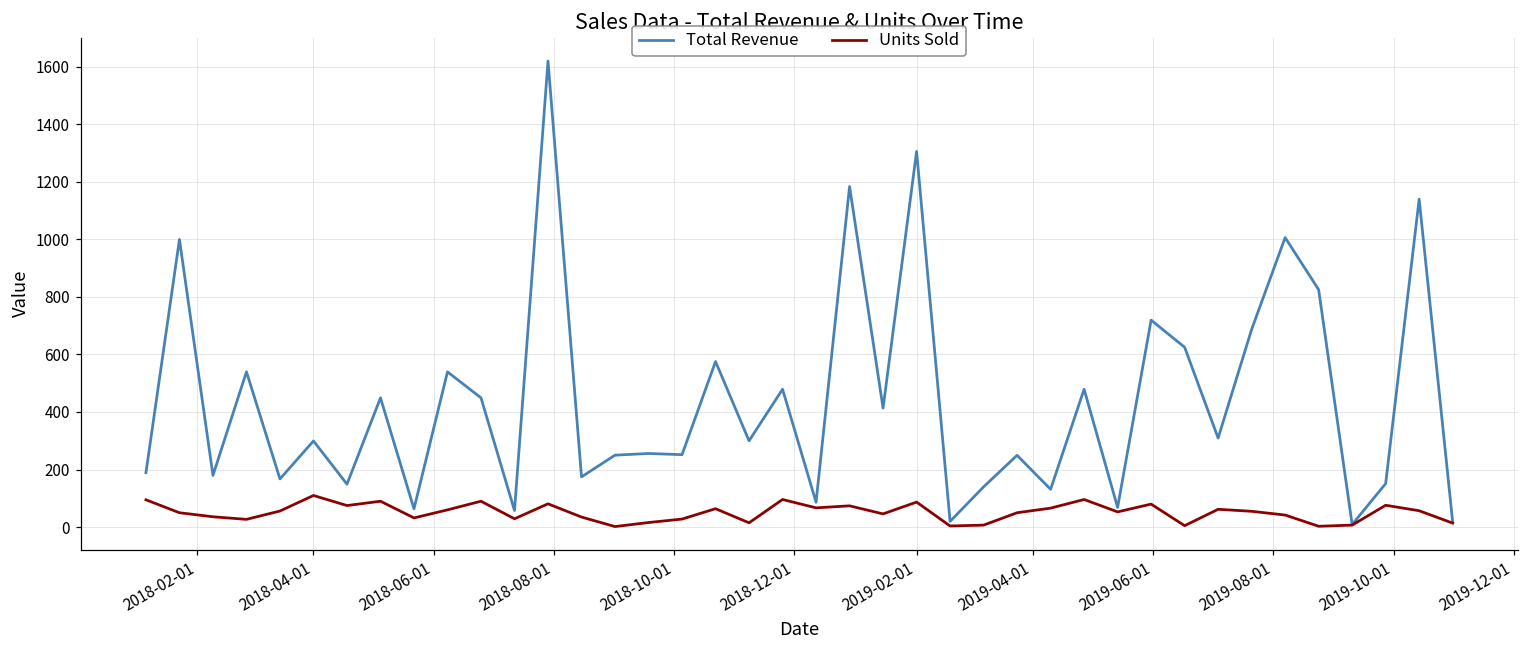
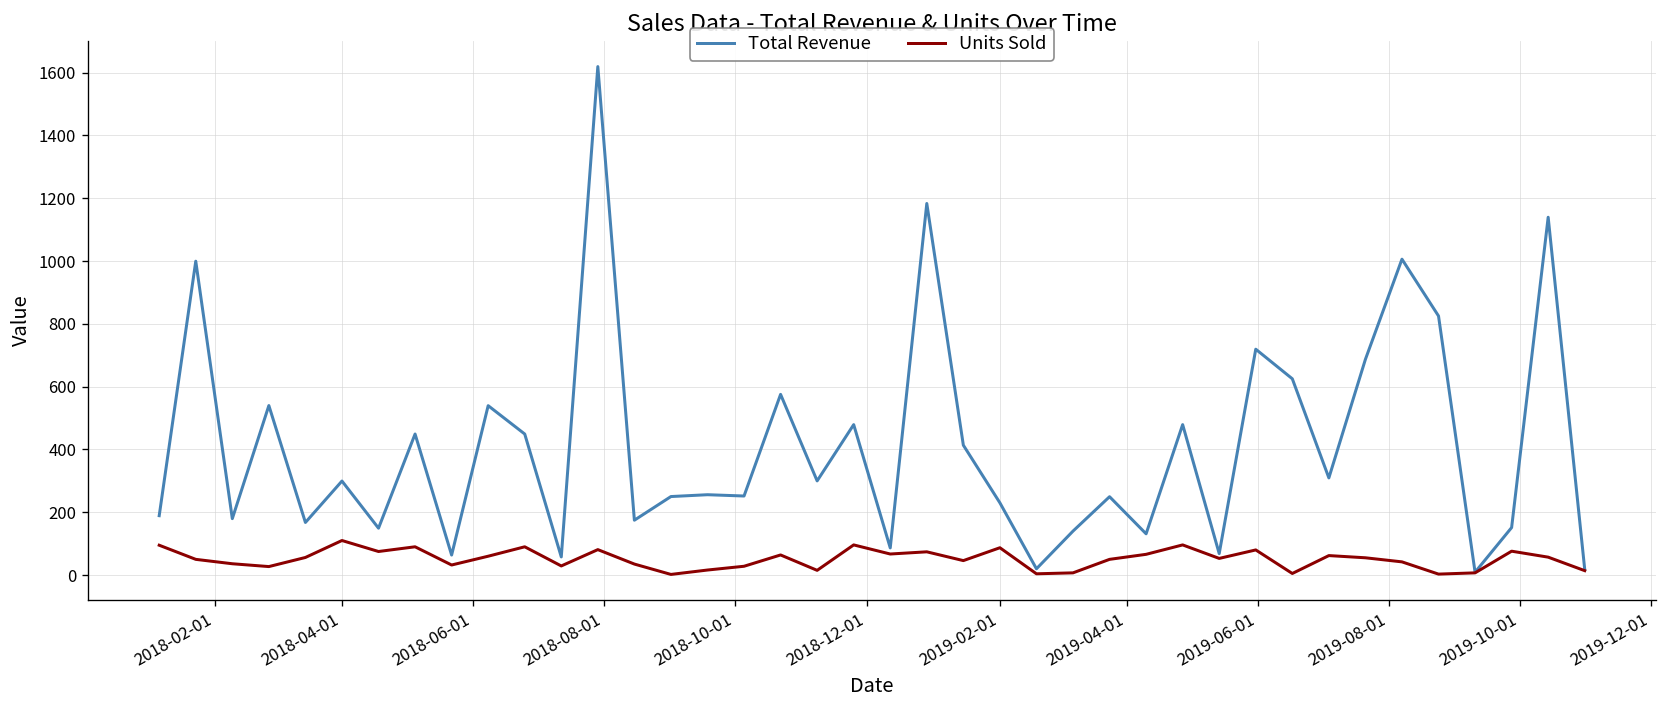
  {
    "Total Revenue": {
      "2018-04-01": 300,
-     "2019-02-01": 1310
+     "2019-02-01": 230
    },
    "Units Sold": {
      "2018-04-01": 110,
      "2019-02-01": 90
    }
  }
